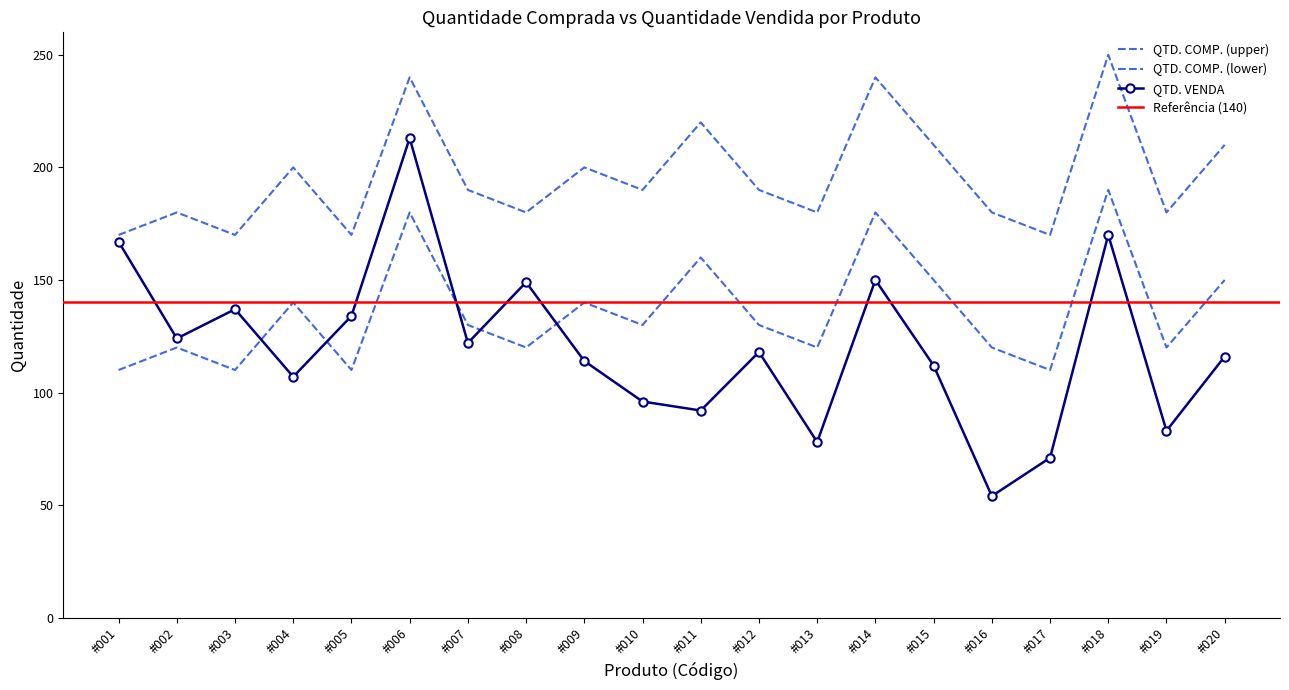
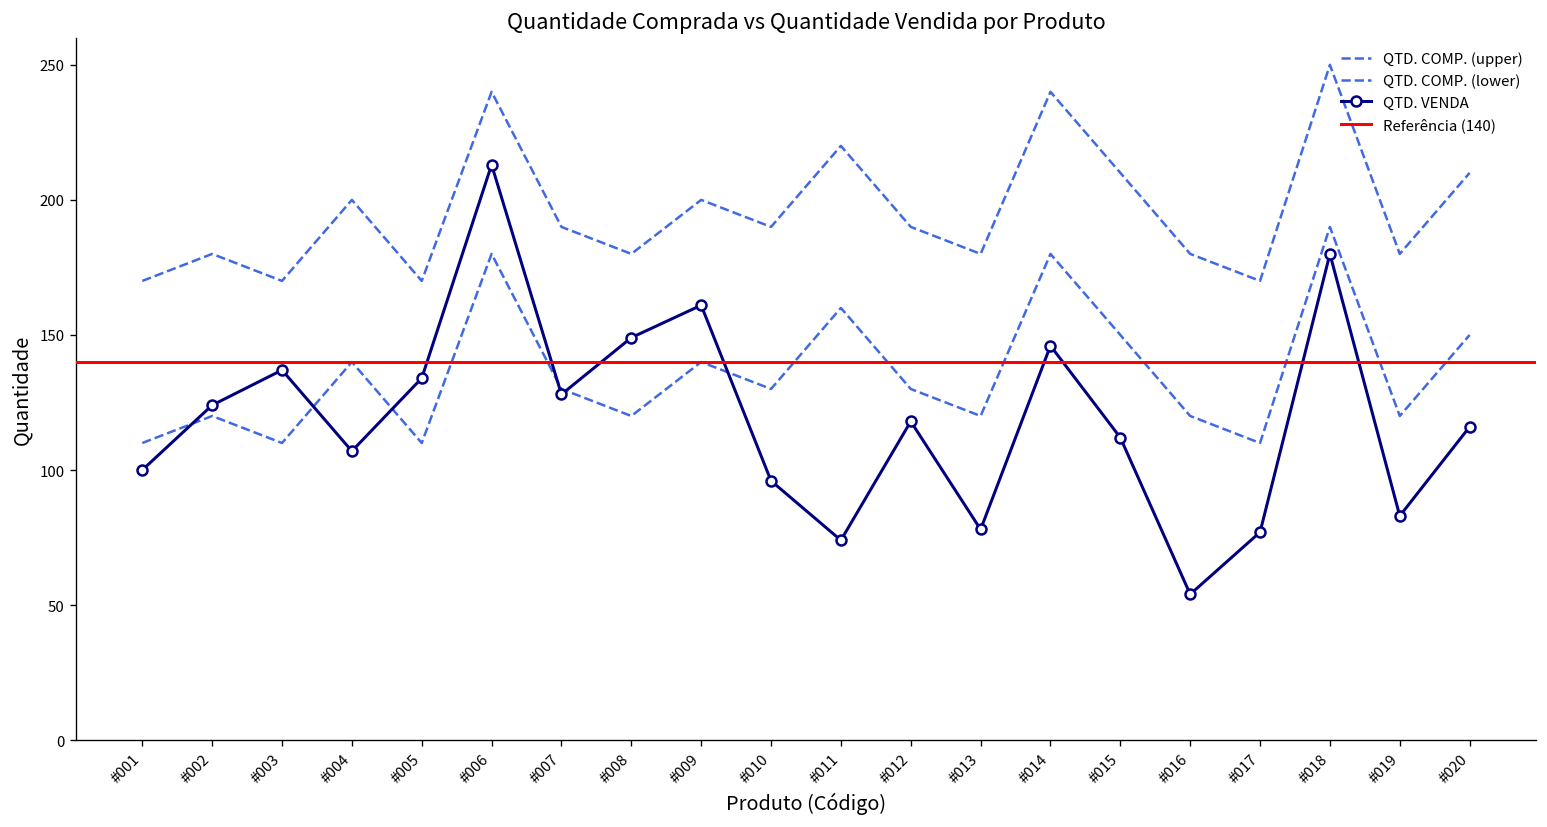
  {
    "QTD. VENDA": {
-     "#001": 167,
+     "#001": 100,
      "#002": 124,
      "#003": 137,
      "#004": 107,
      "#005": 134,
      "#006": 213,
-     "#007": 122,
+     "#007": 128,
      "#008": 149,
-     "#009": 114,
+     "#009": 161,
      "#010": 96,
-     "#011": 92,
+     "#011": 74,
      "#012": 118,
      "#013": 78,
-     "#014": 150,
+     "#014": 146,
      "#015": 112,
      "#016": 54,
-     "#017": 71,
-     "#018": 170,
+     "#017": 77,
+     "#018": 180,
      "#019": 83,
      "#020": 116
    }
  }
